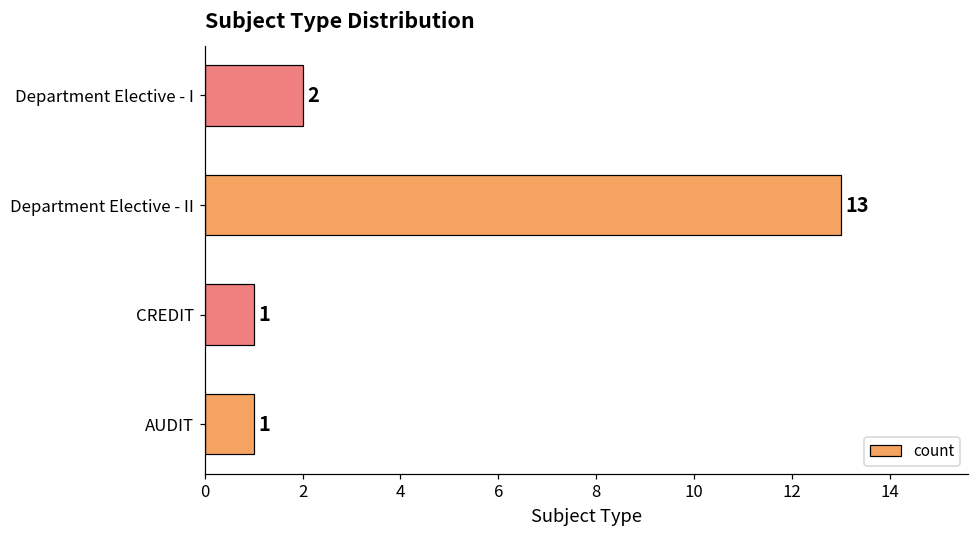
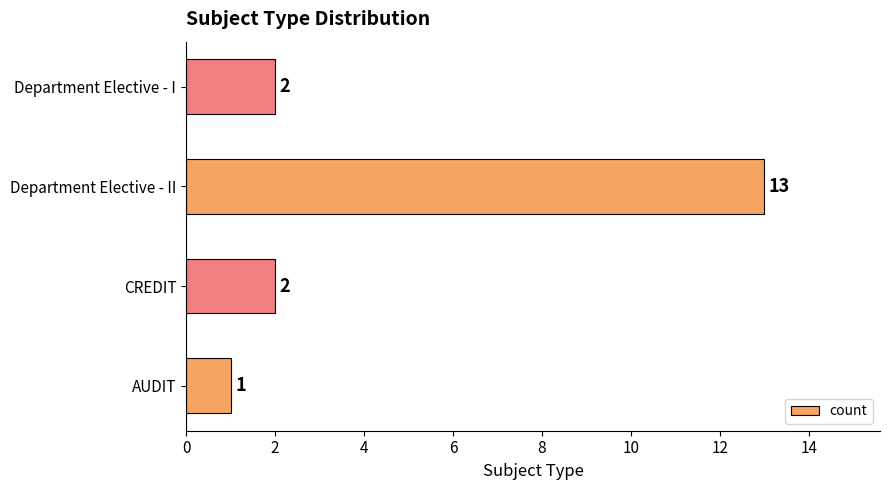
  {
    "Department Elective - I": 2,
    "Department Elective - II": 13,
-   "CREDIT": 1,
+   "CREDIT": 2,
    "AUDIT": 1
  }
